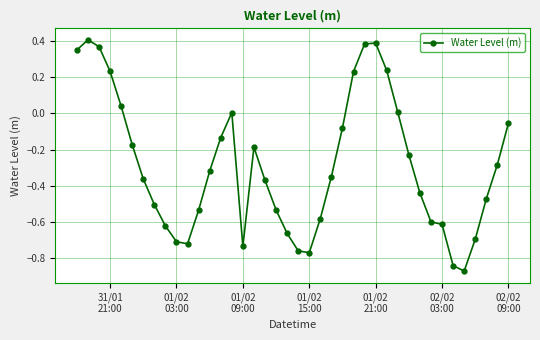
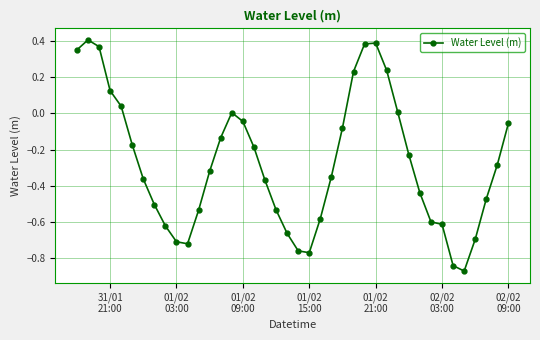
  {
-   "31/01 21:00": 0.23,
+   "31/01 21:00": 0.13,
    "01/02 03:00": -0.71,
-   "01/02 09:00": -0.74,
+   "01/02 09:00": -0.04,
    "01/02 15:00": -0.77,
    "01/02 21:00": 0.39,
    "02/02 03:00": -0.61,
    "02/02 09:00": -0.05
  }
